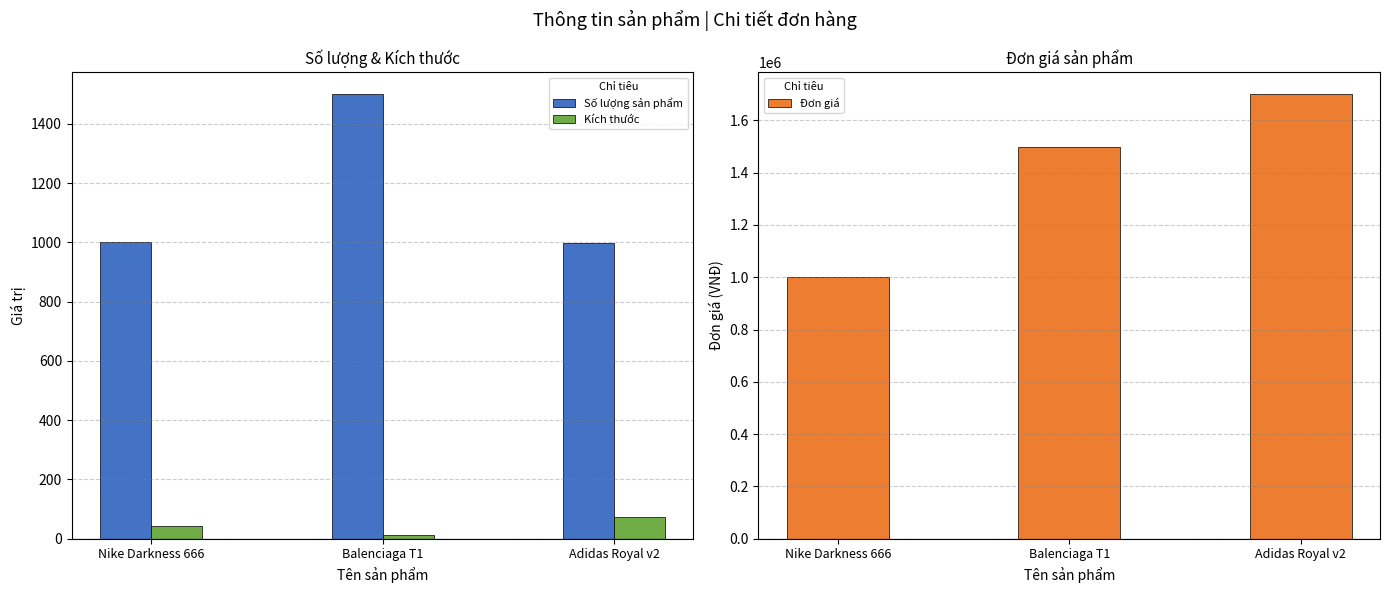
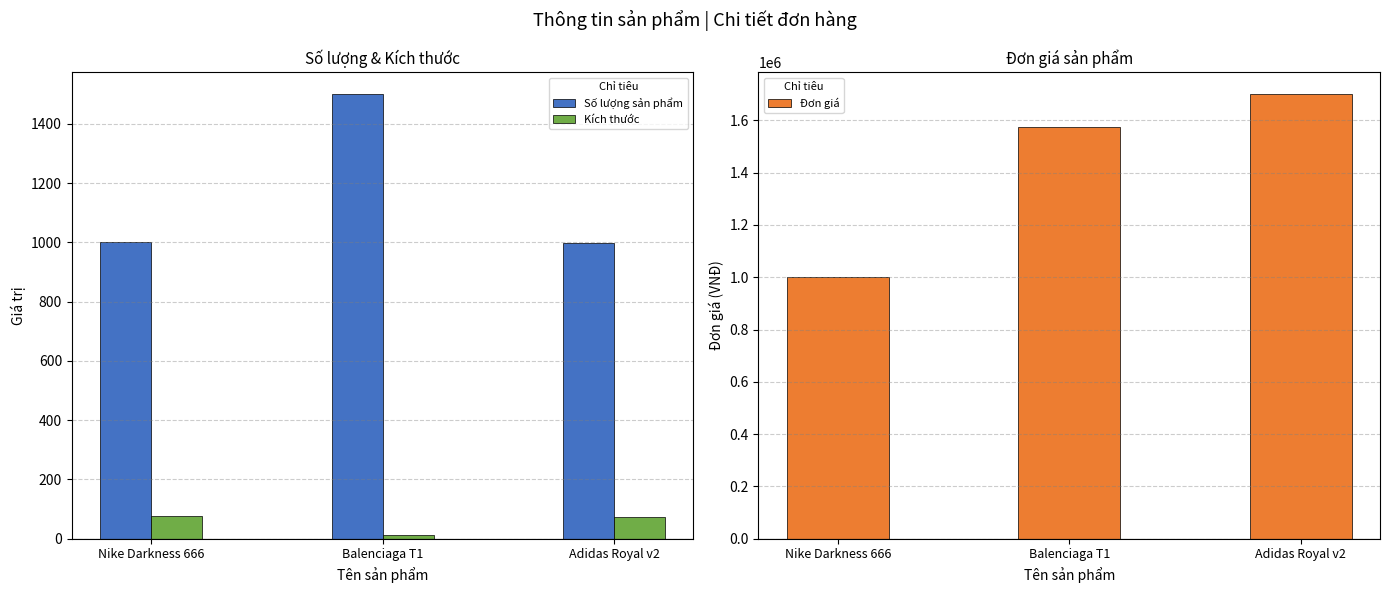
  {
    "Số lượng & Kích thước": {
      "Số lượng sản phẩm": {
        "Nike Darkness 666": 1000,
        "Balenciaga T1": 1500,
        "Adidas Royal v2": 1000
      },
      "Kích thước": {
-       "Nike Darkness 666": 40,
+       "Nike Darkness 666": 80,
        "Balenciaga T1": 10,
        "Adidas Royal v2": 70
      }
    },
    "Đơn giá sản phẩm": {
      "Nike Darkness 666": 1000000,
-     "Balenciaga T1": 1500000,
+     "Balenciaga T1": 1570000,
      "Adidas Royal v2": 1700000
    }
  }
